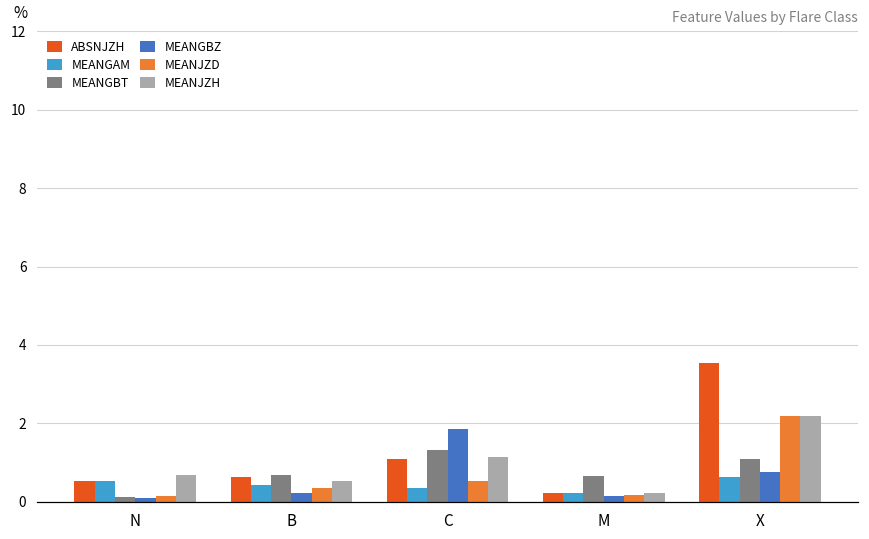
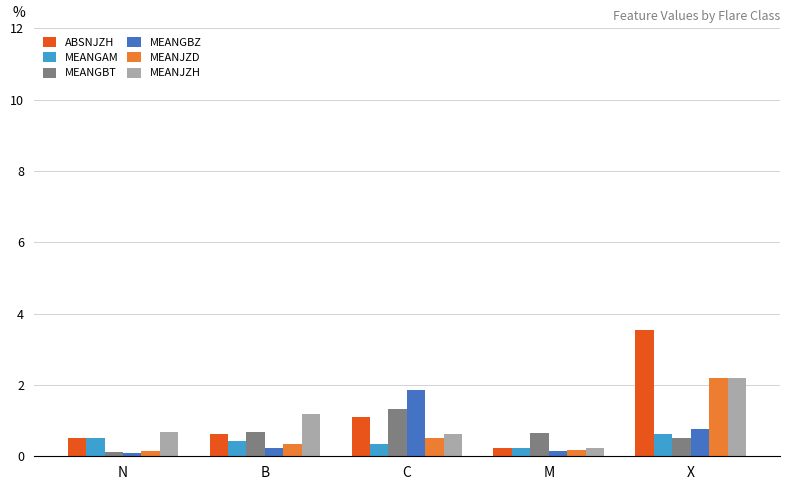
  {
    "MEANGBT": {
      "N": 0.1,
      "B": 0.7,
      "C": 1.3,
      "M": 0.7,
-     "X": 1.1
+     "X": 0.5
    },
    "MEANJZH": {
      "N": 0.7,
-     "B": 0.5,
-     "C": 1.1,
+     "B": 1.2,
+     "C": 0.6,
      "M": 0.2,
      "X": 2.2
    }
  }
